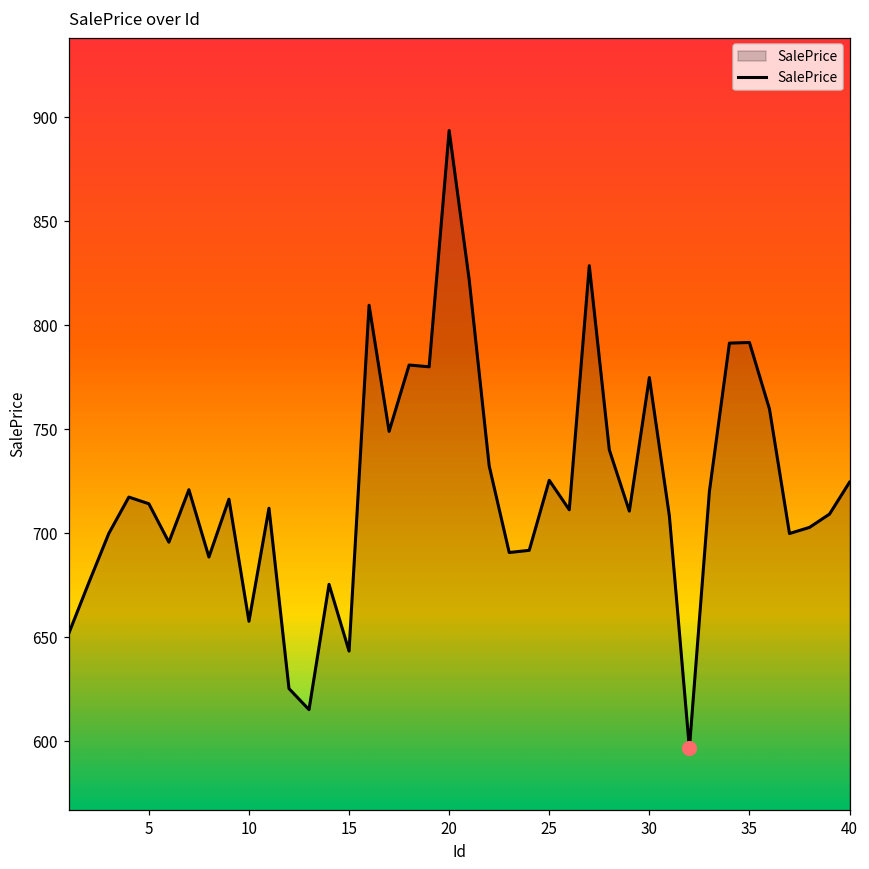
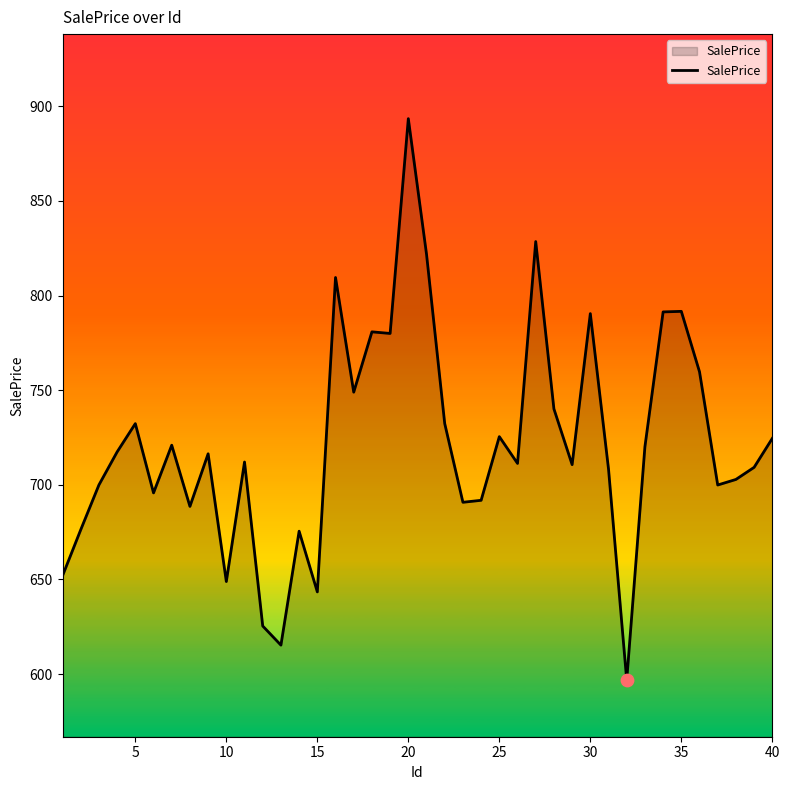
  {
    "SalePrice": {
-     "5": 714,
-     "10": 658,
+     "5": 732,
+     "10": 649,
      "15": 643,
      "20": 894,
      "25": 725,
-     "30": 775,
+     "30": 790,
      "35": 792,
      "40": 725
    }
  }
